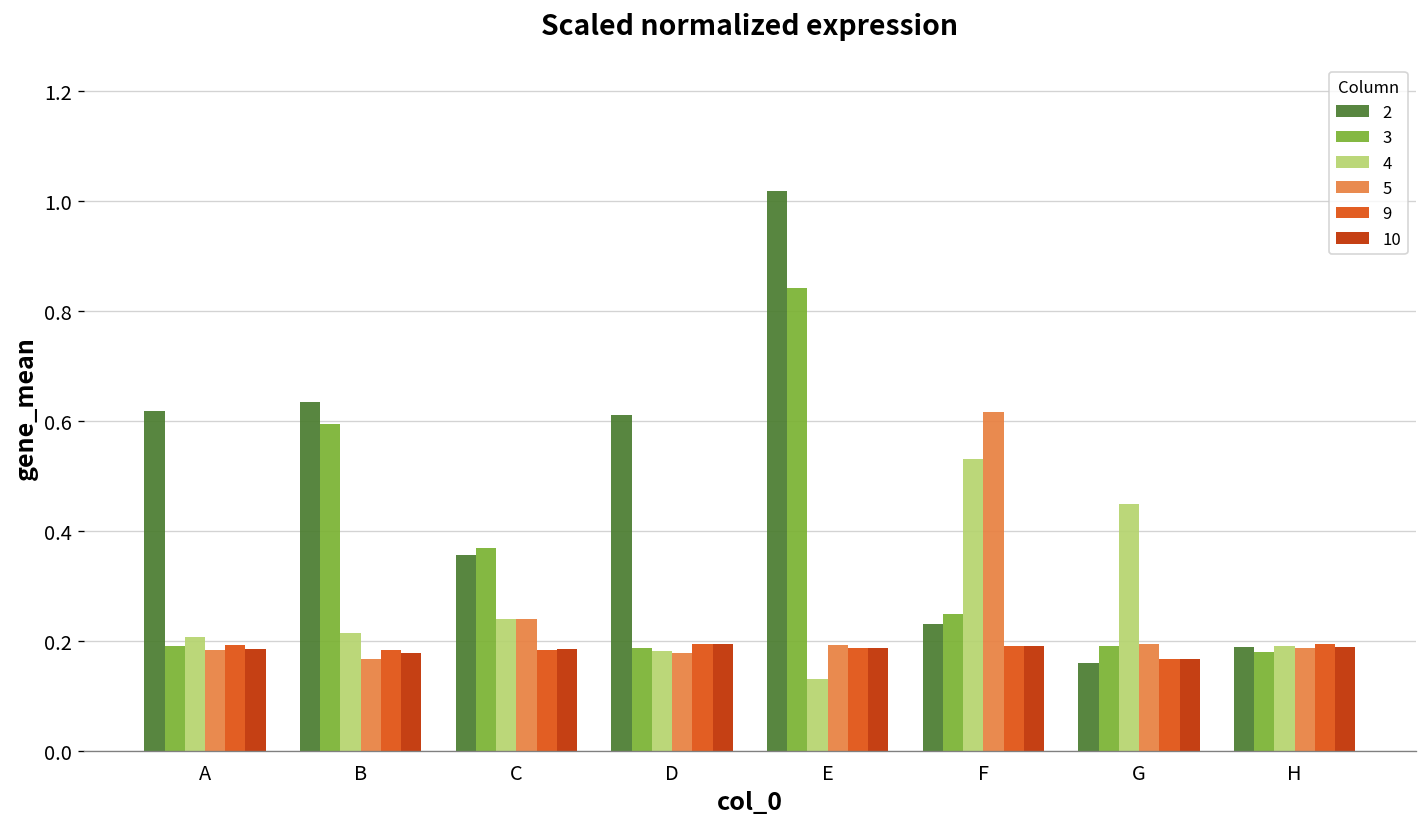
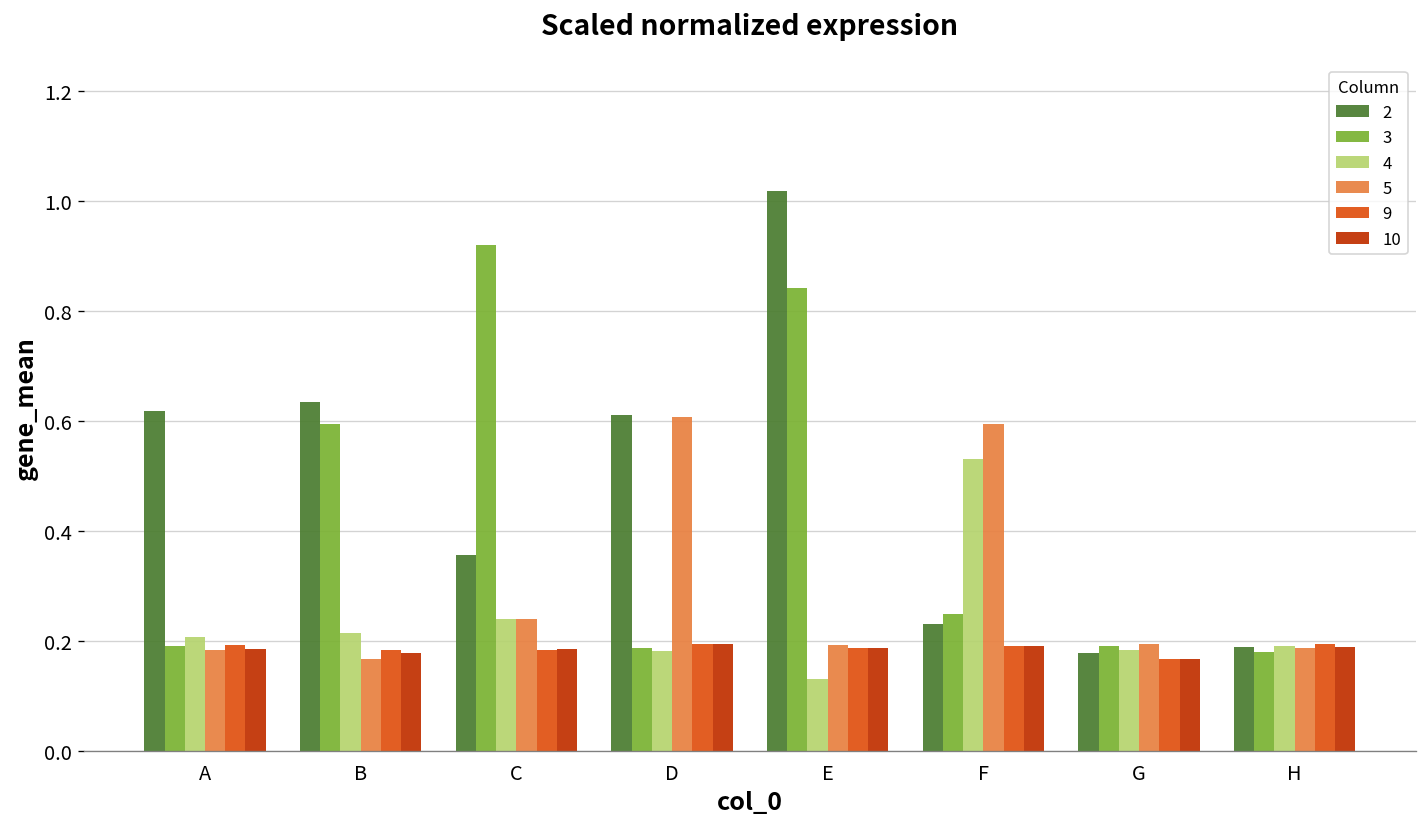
  {
    "2": {
      "A": 0.62,
      "B": 0.64,
      "C": 0.36,
      "D": 0.61,
      "E": 1.02,
      "F": 0.23,
-     "G": 0.16,
+     "G": 0.18,
      "H": 0.19
    },
    "3": {
      "A": 0.19,
      "B": 0.59,
-     "C": 0.37,
+     "C": 0.92,
      "D": 0.19,
      "E": 0.84,
      "F": 0.25,
      "G": 0.19,
      "H": 0.18
    },
    "4": {
      "A": 0.21,
      "B": 0.21,
      "C": 0.24,
      "D": 0.18,
      "E": 0.13,
      "F": 0.53,
-     "G": 0.45,
+     "G": 0.18,
      "H": 0.19
    },
    "5": {
      "A": 0.18,
      "B": 0.17,
      "C": 0.24,
-     "D": 0.18,
+     "D": 0.61,
      "E": 0.19,
-     "F": 0.62,
+     "F": 0.60,
      "G": 0.19,
      "H": 0.19
    }
  }
